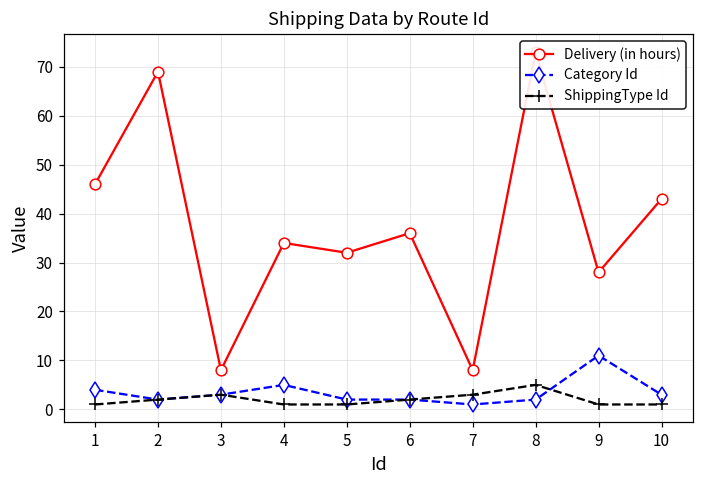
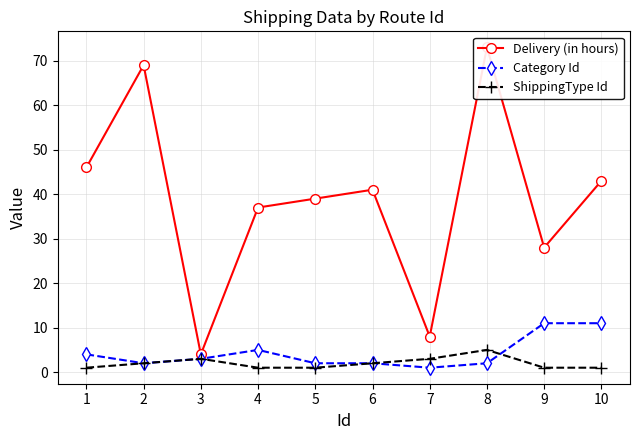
  {
    "Delivery (in hours)": {
      "1": 46,
      "2": 69,
-     "3": 8,
-     "4": 34,
-     "5": 32,
-     "6": 36,
+     "3": 4,
+     "4": 37,
+     "5": 39,
+     "6": 41,
      "7": 8,
      "9": 28,
      "10": 43
    },
    "Category Id": {
      "1": 4,
      "4": 5,
      "5": 2,
      "7": 1,
      "8": 2,
      "9": 11,
-     "10": 3
+     "10": 11
    },
    "ShippingType Id": {
      "1": 1,
      "4": 1,
      "5": 1,
      "7": 3,
      "8": 5,
      "9": 1,
      "10": 1
    }
  }
